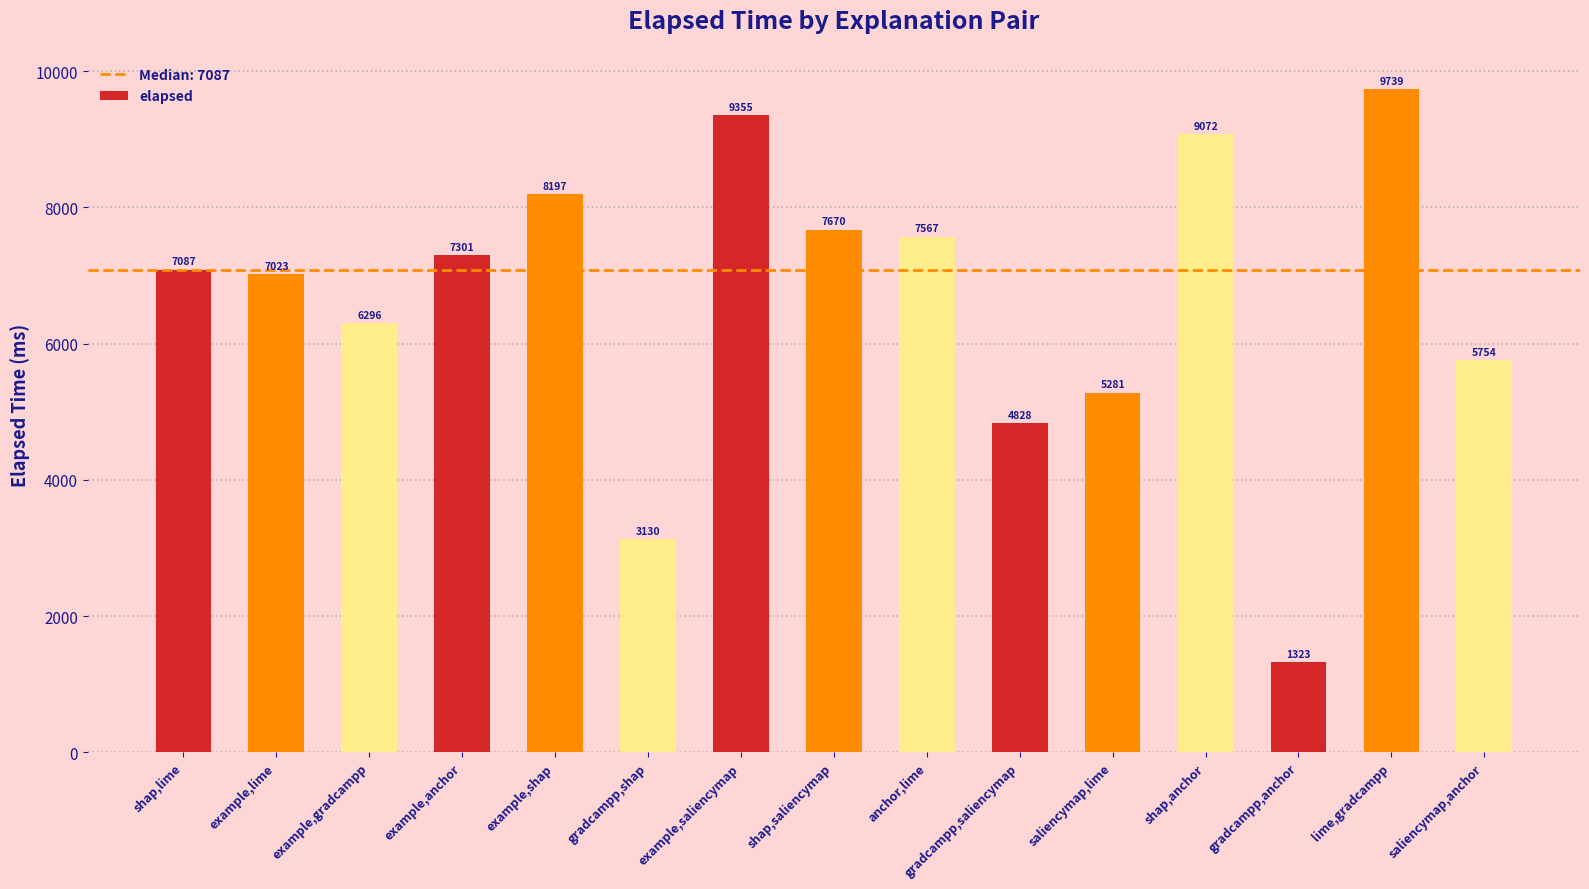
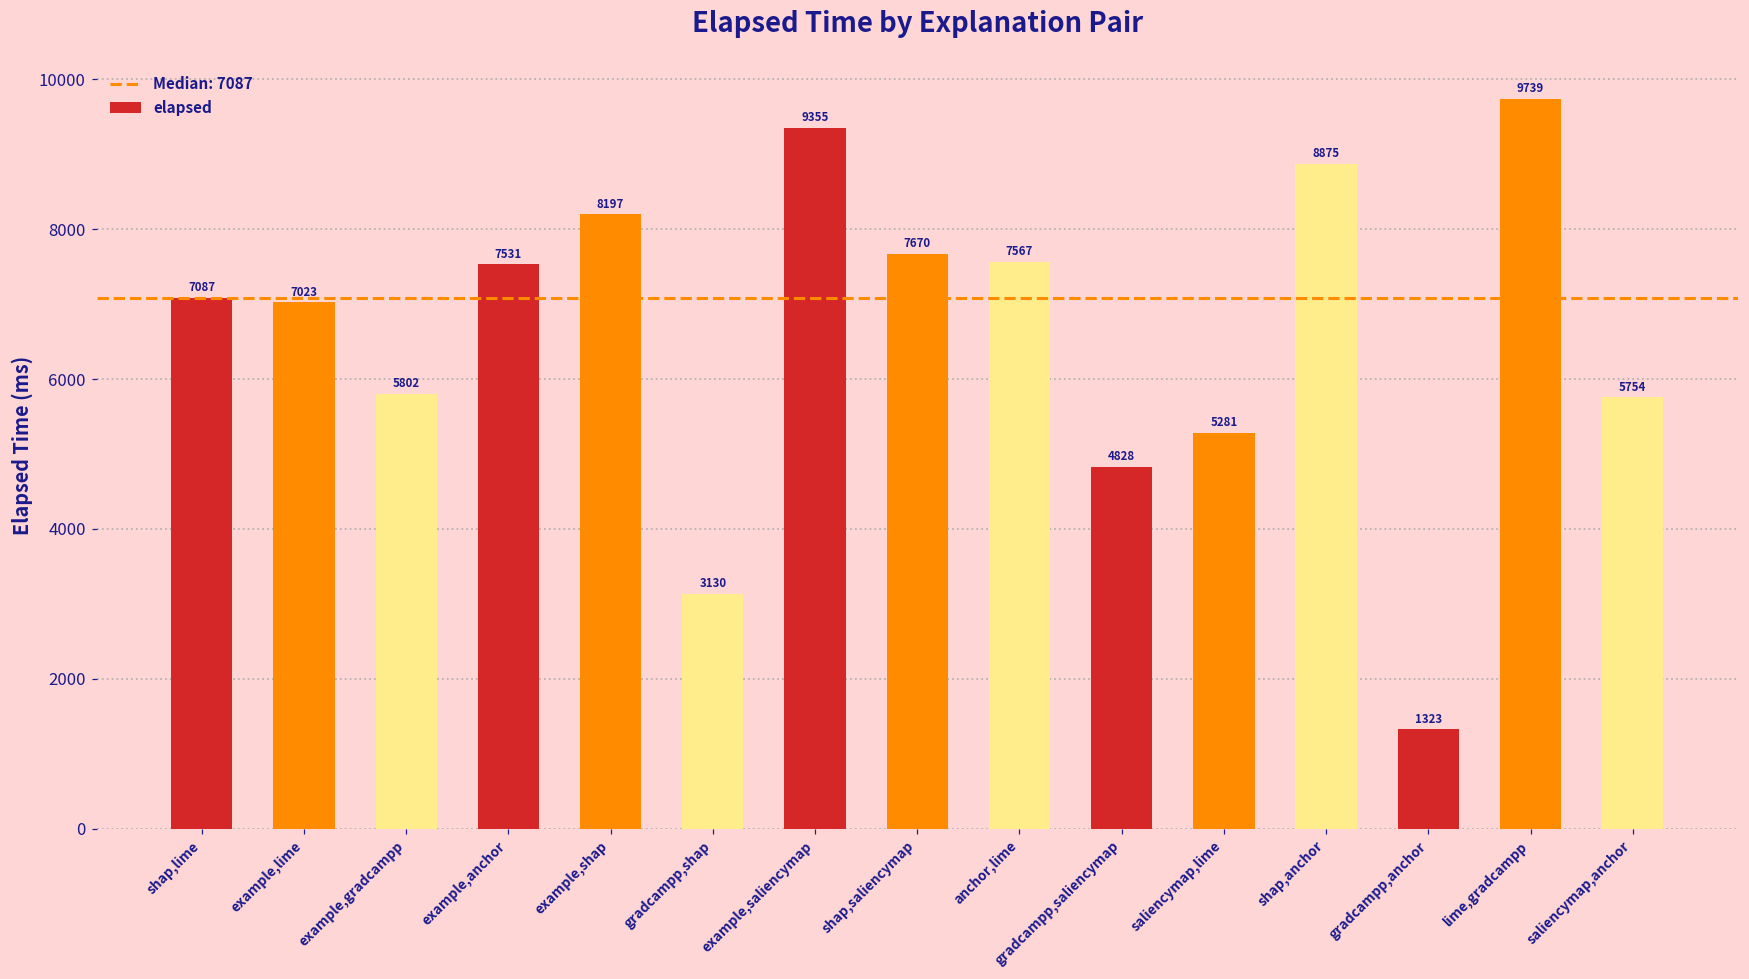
  {
    "shap,lime": 7087,
    "example,lime": 7023,
-   "example,gradcampp": 6296,
-   "example,anchor": 7301,
+   "example,gradcampp": 5802,
+   "example,anchor": 7531,
    "example,shap": 8197,
    "gradcampp,shap": 3130,
    "example,saliencymap": 9355,
    "shap,saliencymap": 7670,
    "anchor,lime": 7567,
    "gradcampp,saliencymap": 4828,
    "saliencymap,lime": 5281,
-   "shap,anchor": 9072,
+   "shap,anchor": 8875,
    "gradcampp,anchor": 1323,
    "lime,gradcampp": 9739,
    "saliencymap,anchor": 5754
  }
